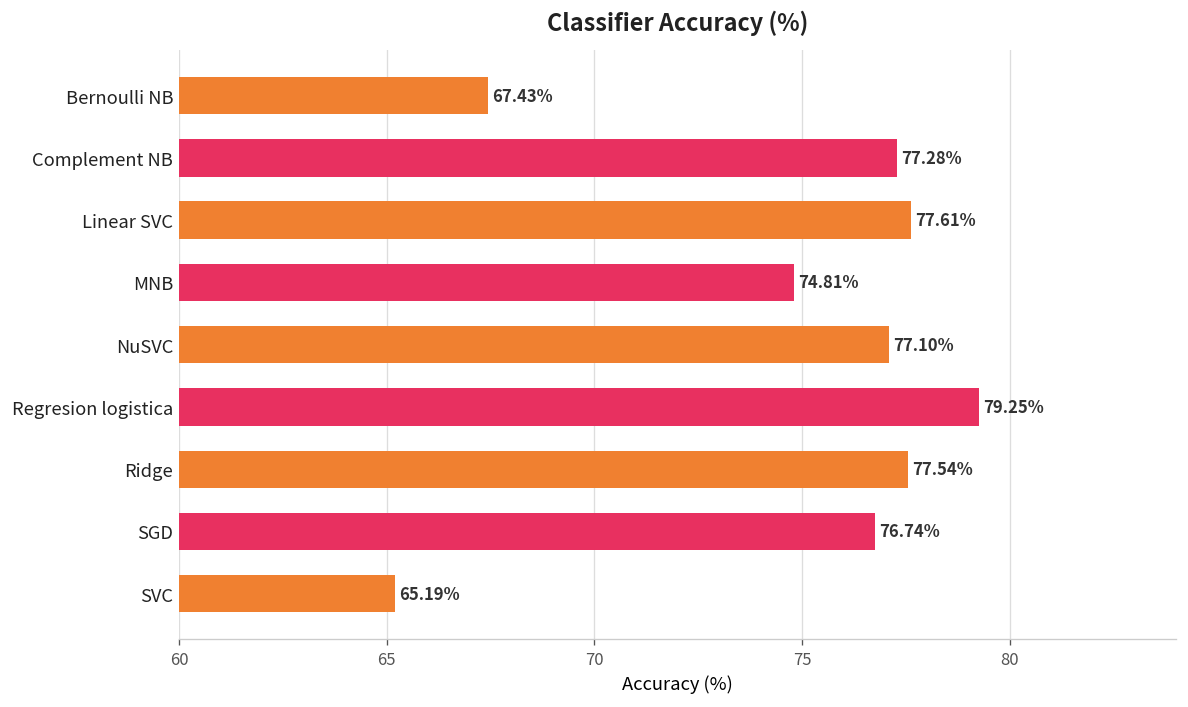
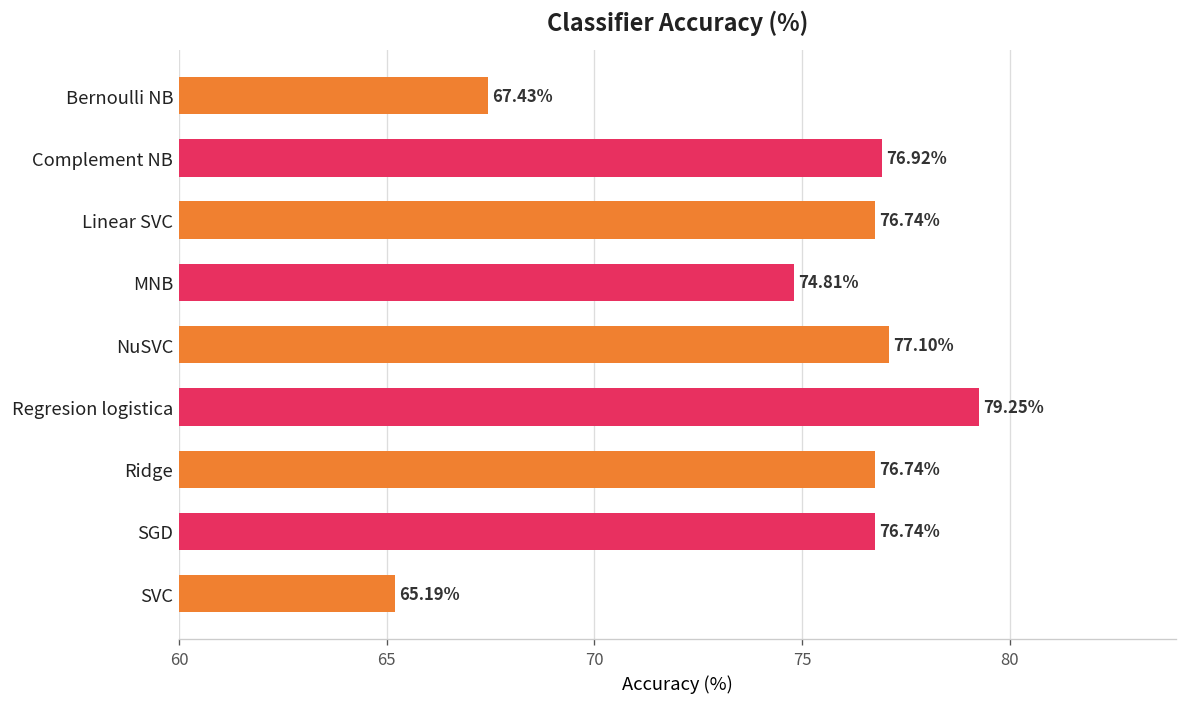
  {
    "Bernoulli NB": "67.43%",
-   "Complement NB": "77.28%",
-   "Linear SVC": "77.61%",
+   "Complement NB": "76.92%",
+   "Linear SVC": "76.74%",
    "MNB": "74.81%",
    "NuSVC": "77.10%",
    "Regresion logistica": "79.25%",
-   "Ridge": "77.54%",
+   "Ridge": "76.74%",
    "SGD": "76.74%",
    "SVC": "65.19%"
  }
